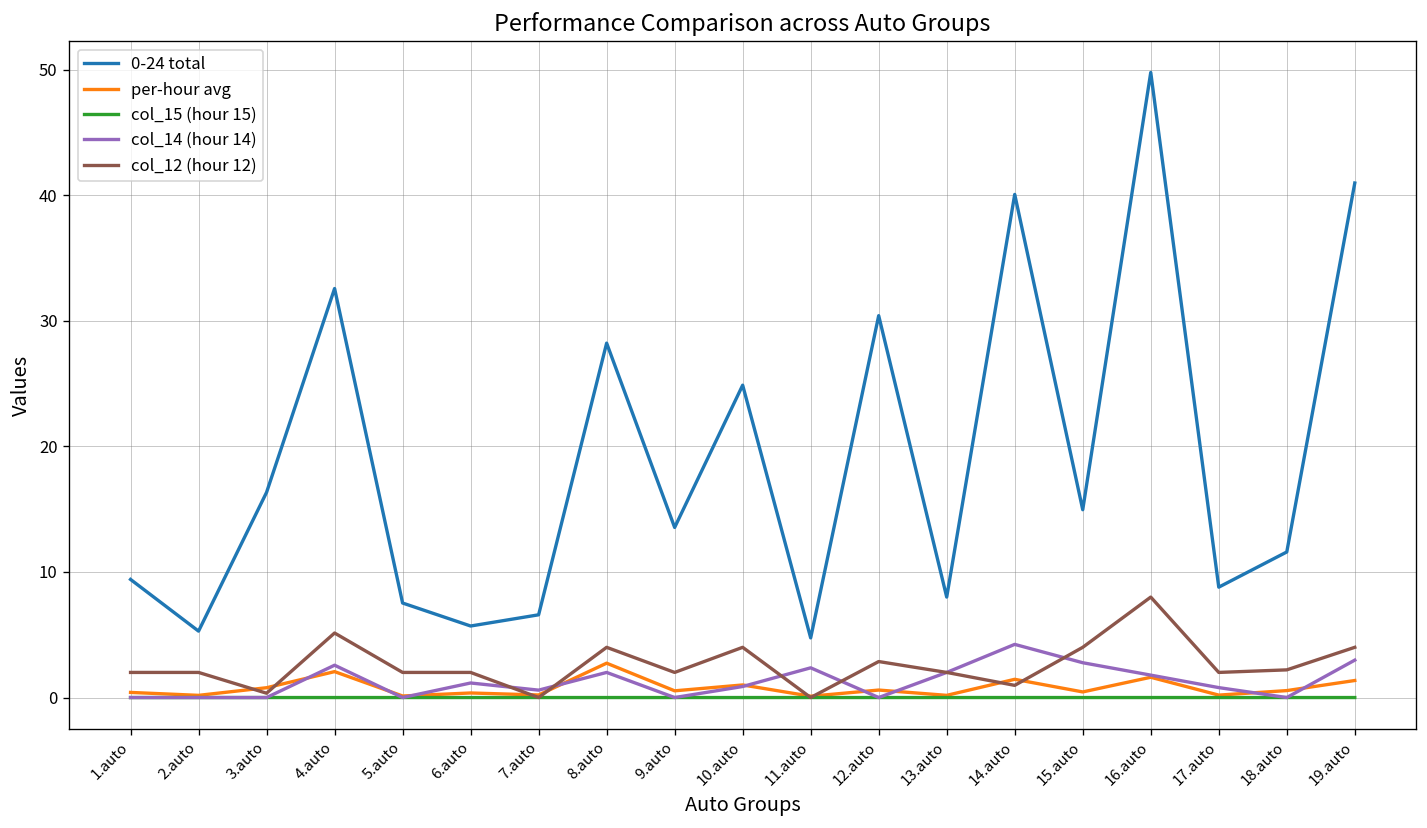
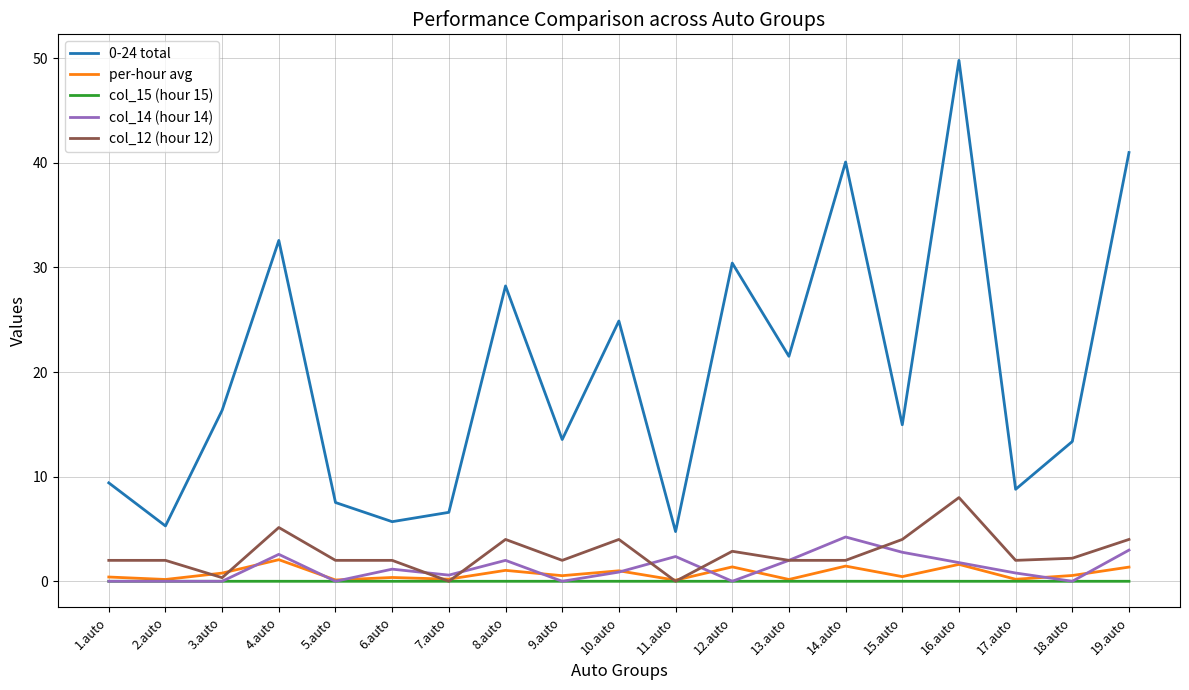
  {
    "0-24 total": {
      "1.auto": 9.4,
      "2.auto": 5.3,
      "3.auto": 16.3,
      "4.auto": 32.6,
      "5.auto": 7.5,
      "6.auto": 5.7,
      "7.auto": 6.6,
      "8.auto": 28.2,
      "9.auto": 13.5,
      "10.auto": 24.9,
      "11.auto": 4.8,
      "12.auto": 30.4,
-     "13.auto": 8.0,
+     "13.auto": 21.5,
      "14.auto": 40.1,
      "15.auto": 15.0,
      "16.auto": 49.8,
      "17.auto": 8.8,
-     "18.auto": 11.6,
+     "18.auto": 13.4,
      "19.auto": 41.0
    },
    "per-hour avg": {
      "1.auto": 0.4,
      "3.auto": 0.8,
      "4.auto": 2.1,
      "6.auto": 0.4,
-     "8.auto": 2.7,
+     "8.auto": 1.0,
      "9.auto": 0.5,
-     "12.auto": 0.6,
+     "12.auto": 1.4,
      "14.auto": 1.5,
      "15.auto": 0.4,
      "18.auto": 0.6,
      "19.auto": 1.4
    },
    "col_15 (hour 15)": {
      "4.auto": 0.0,
      "6.auto": 0.0,
      "8.auto": 0.0,
      "10.auto": 0.0,
      "14.auto": 0.0,
      "15.auto": 0.0,
      "16.auto": 0.0,
      "19.auto": 0.0
    },
    "col_14 (hour 14)": {
      "4.auto": 2.6,
      "6.auto": 1.2,
      "7.auto": 0.6,
      "8.auto": 2.0,
      "11.auto": 2.4,
      "14.auto": 4.2,
      "15.auto": 2.8,
      "17.auto": 0.8,
      "19.auto": 3.0
    },
    "col_12 (hour 12)": {
      "1.auto": 2.0,
      "2.auto": 2.0,
      "3.auto": 0.3,
      "4.auto": 5.1,
      "5.auto": 2.0,
      "6.auto": 2.0,
      "8.auto": 4.0,
      "9.auto": 2.0,
      "10.auto": 4.0,
      "12.auto": 2.9,
-     "14.auto": 1.0,
+     "14.auto": 2.0,
      "15.auto": 4.0,
      "16.auto": 8.0,
      "17.auto": 2.0,
      "18.auto": 2.2,
      "19.auto": 4.0
    }
  }
